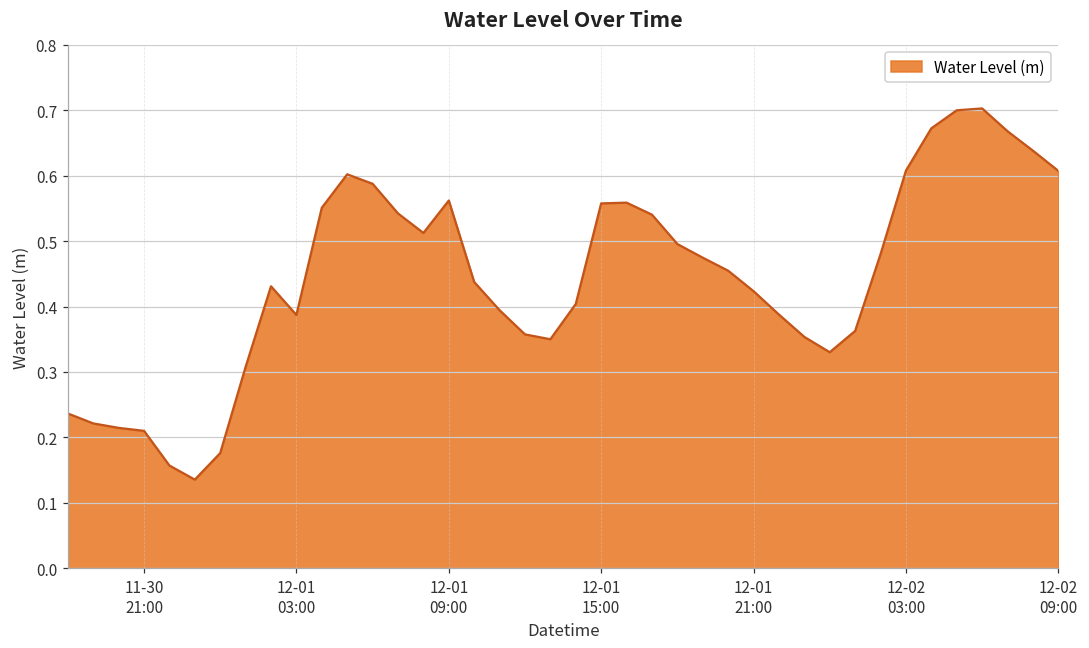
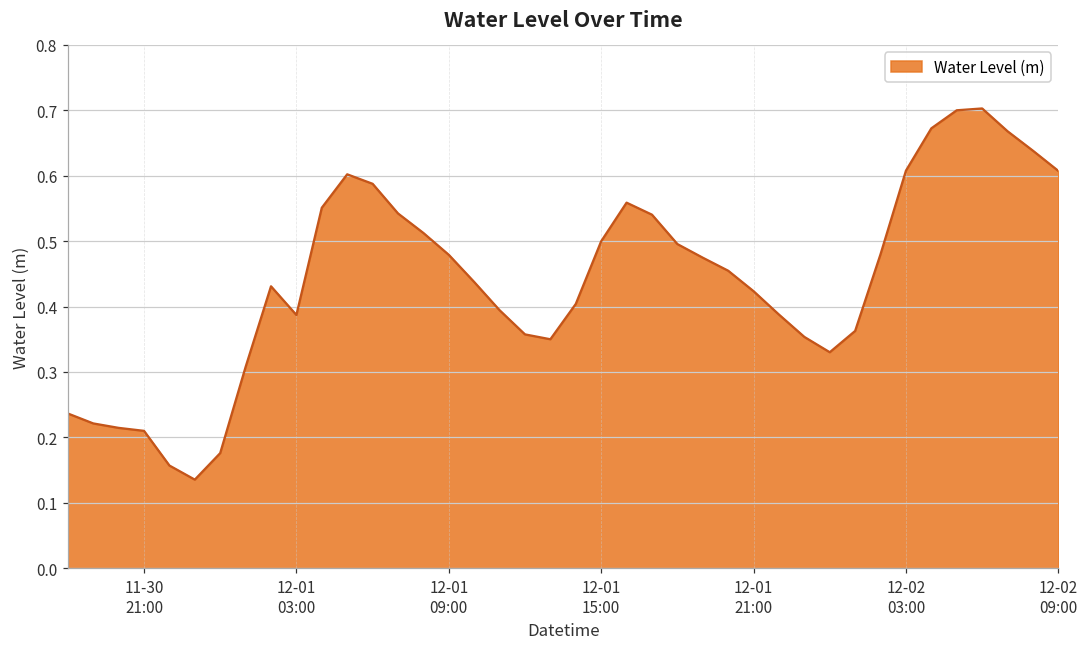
  {
    "11-30 21:00": 0.21,
    "12-01 03:00": 0.39,
-   "12-01 09:00": 0.56,
-   "12-01 15:00": 0.56,
+   "12-01 09:00": 0.48,
+   "12-01 15:00": 0.50,
    "12-01 21:00": 0.42,
    "12-02 03:00": 0.61,
    "12-02 09:00": 0.61
  }
